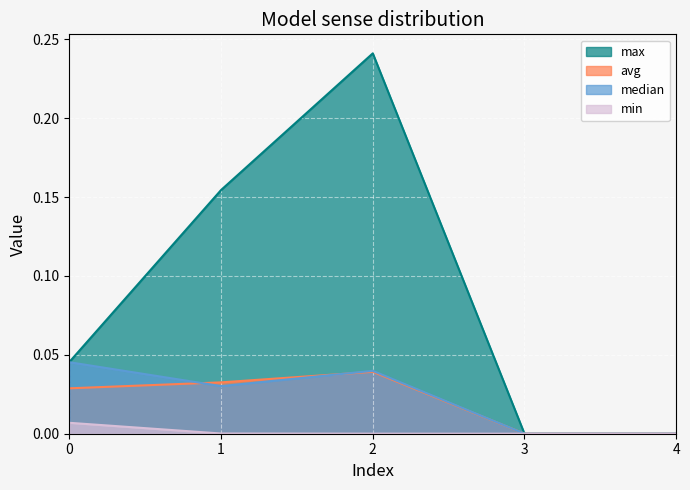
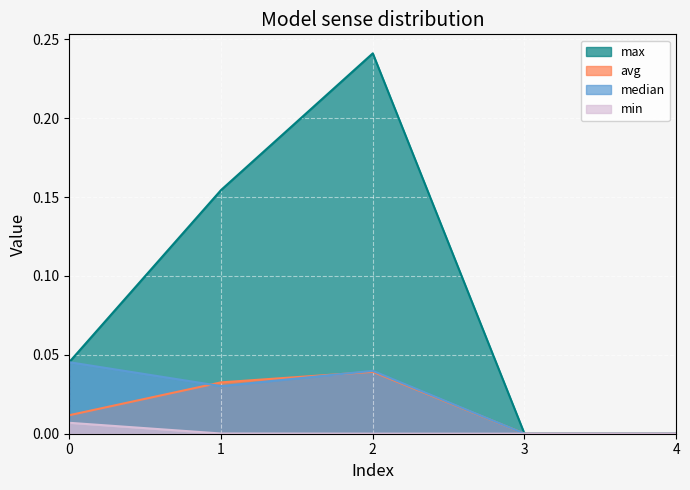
  {
    "max": {
      "1": 0.154,
      "2": 0.241
    },
    "avg": {
-     "0": 0.029,
+     "0": 0.012,
      "1": 0.033
    },
    "median": {
      "1": 0.030
    },
    "min": {
      "0": 0.007,
      "1": 0.000,
      "2": 0.000
    }
  }
